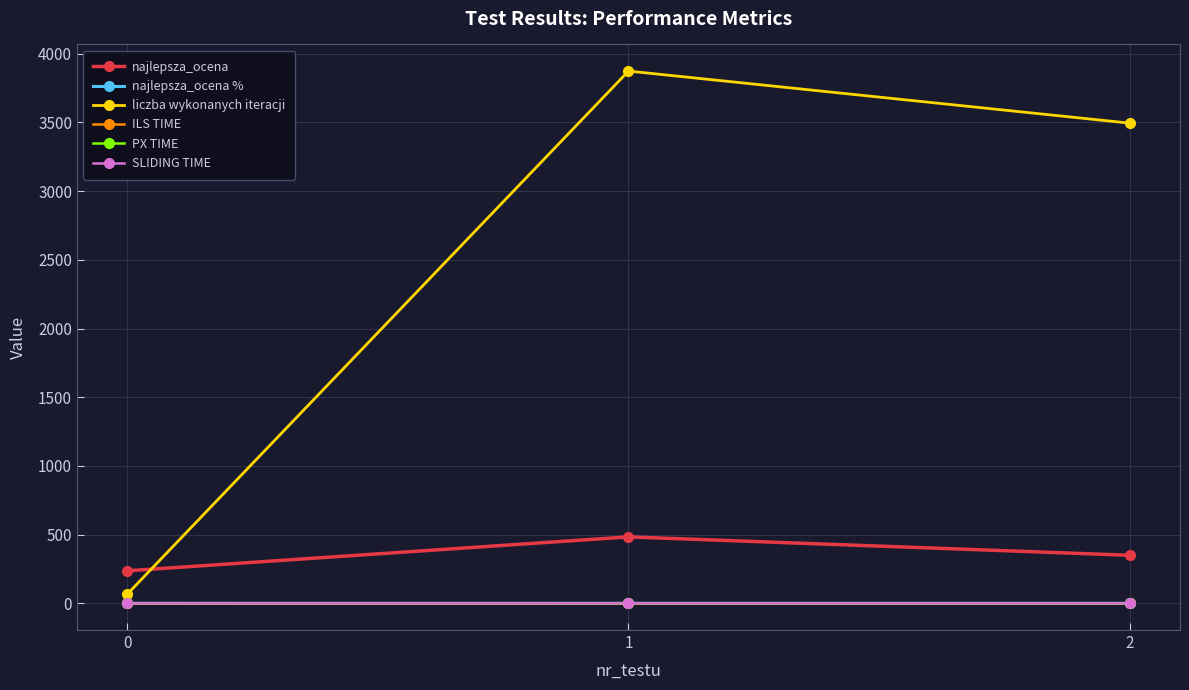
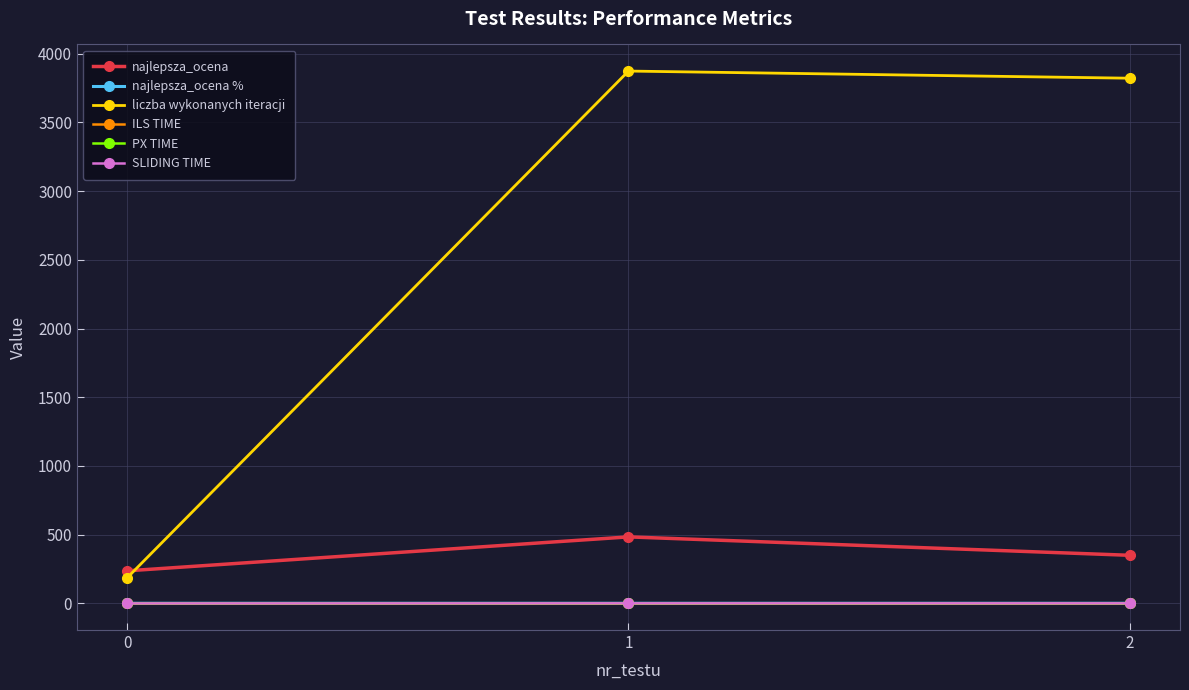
  {
    "najlepsza_ocena": {
      "0": 240,
      "1": 480,
      "2": 350
    },
    "SLIDING TIME": {
      "0": 0,
      "1": 0,
      "2": 0
    },
    "liczba wykonanych iteracji": {
-     "0": 70,
+     "0": 190,
      "1": 3870,
-     "2": 3490
+     "2": 3820
    }
  }
